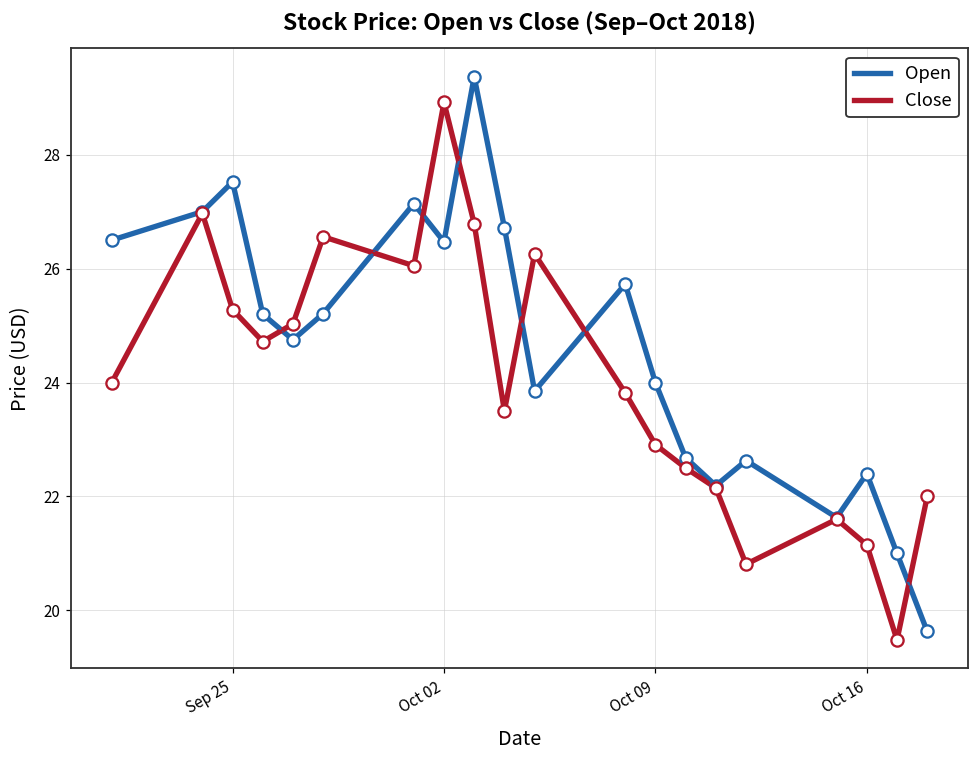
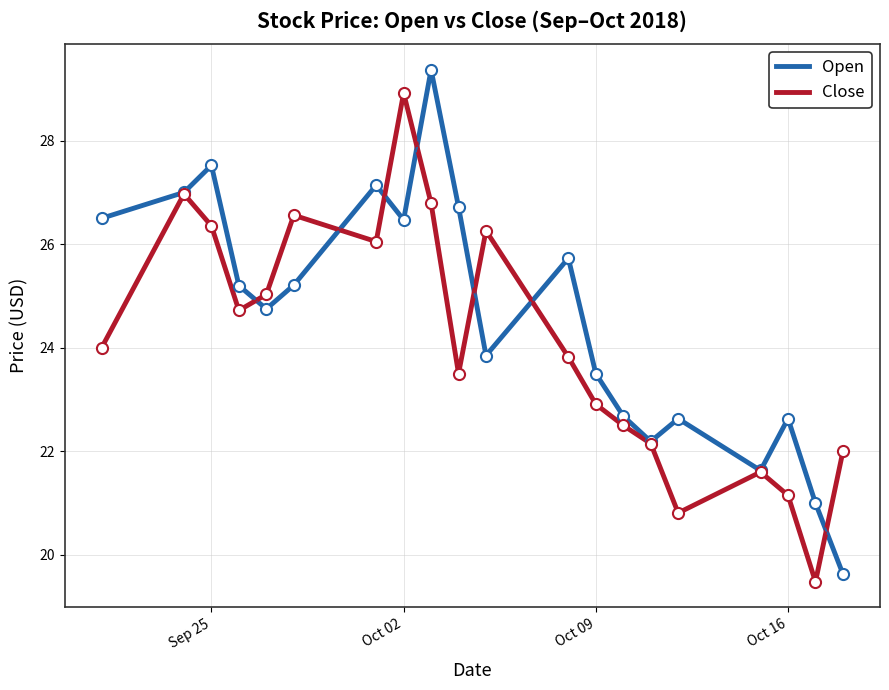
  {
    "Open": {
      "Sep 25": 27.5,
      "Oct 02": 26.5,
-     "Oct 09": 24.0,
-     "Oct 16": 22.4
+     "Oct 09": 23.5,
+     "Oct 16": 22.6
    },
    "Close": {
-     "Sep 25": 25.3,
+     "Sep 25": 26.4,
      "Oct 02": 28.9,
      "Oct 09": 22.9,
      "Oct 16": 21.1
    }
  }
